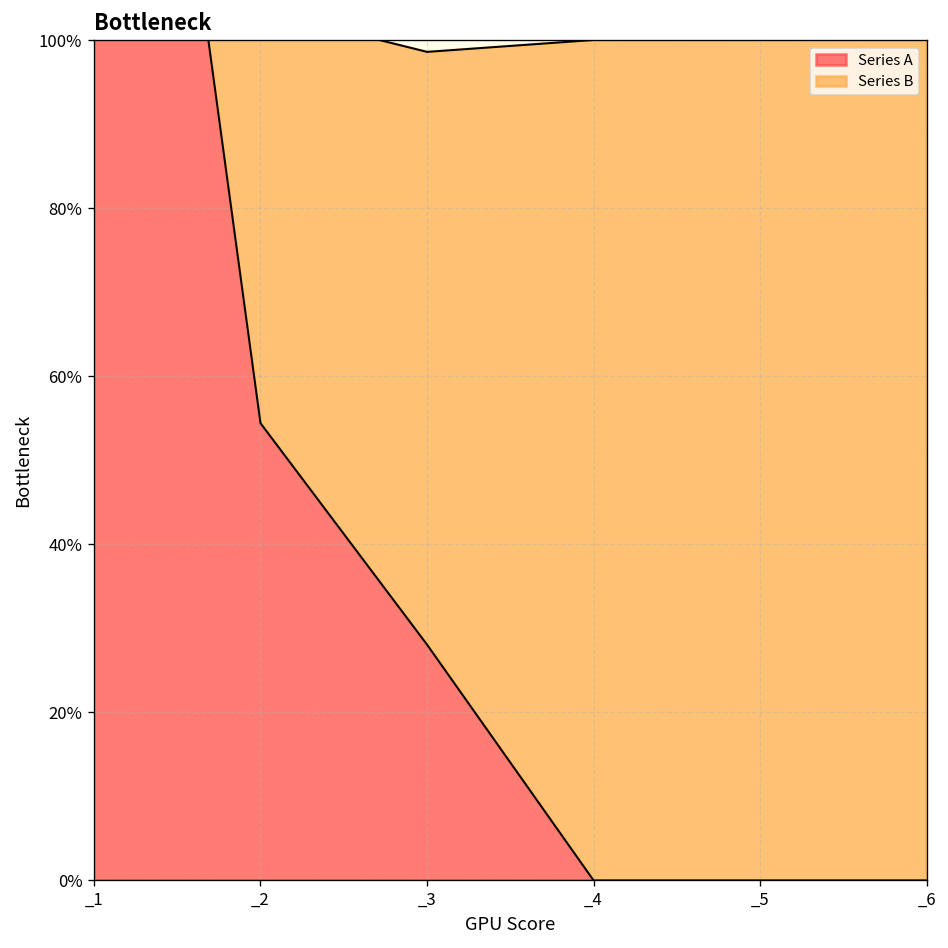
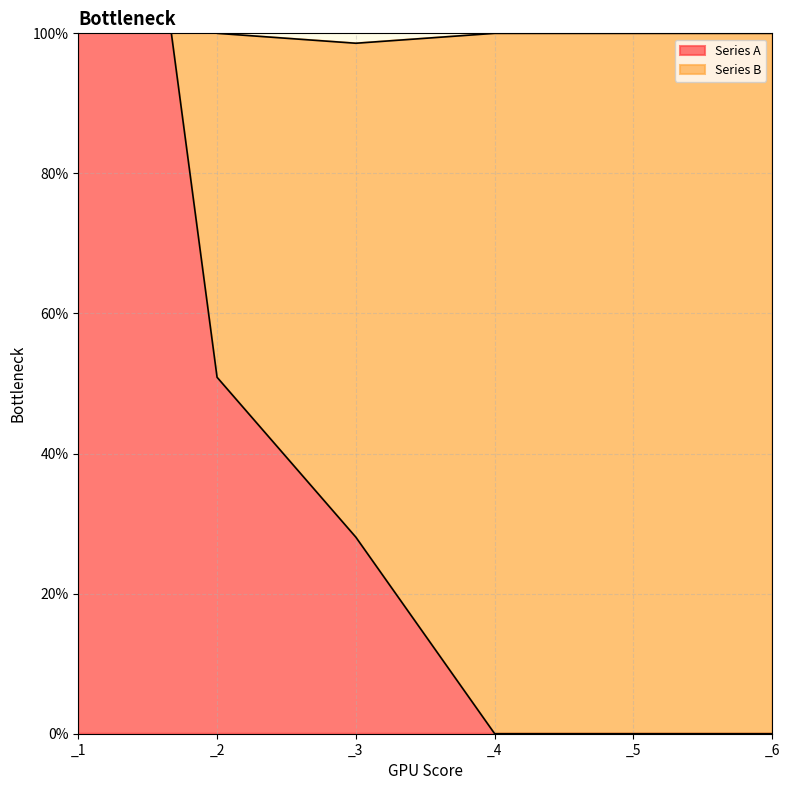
  {
    "Series A": {
-     "_2": "54%",
+     "_2": "51%",
      "_3": "28%",
      "_4": "0%",
      "_5": "0%",
      "_6": "0%"
    },
    "Series B": {
      "_3": "71%",
      "_4": "100%",
      "_5": "100%",
      "_6": "100%"
    }
  }
